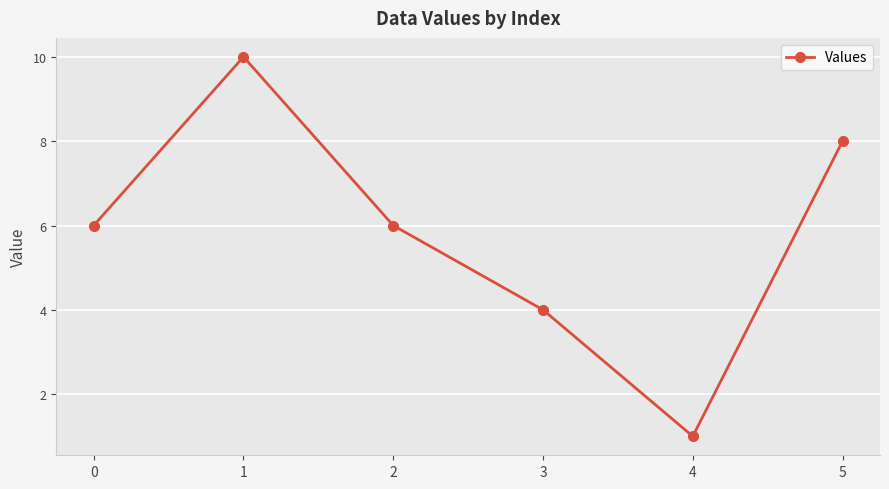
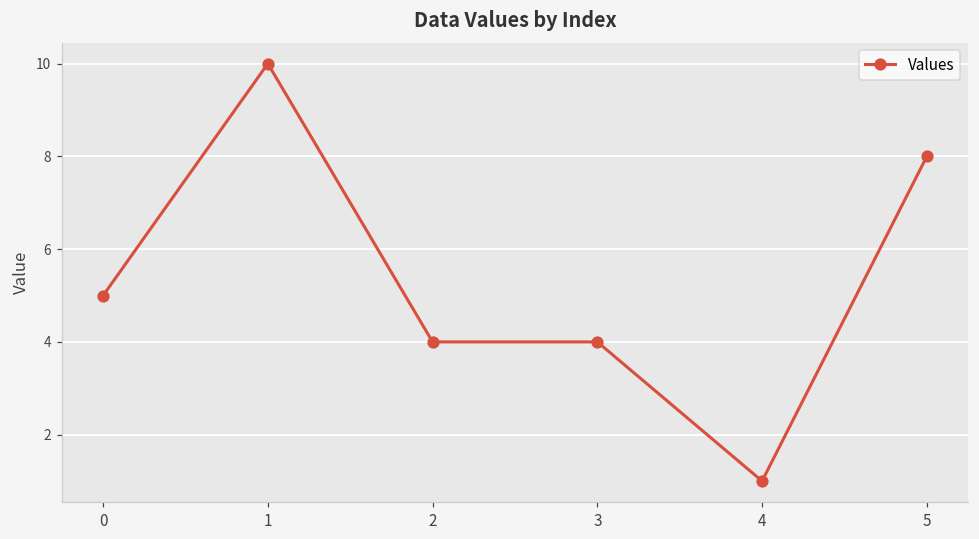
  {
-   "0": 6,
+   "0": 5,
    "1": 10,
-   "2": 6,
+   "2": 4,
    "3": 4,
    "4": 1,
    "5": 8
  }
